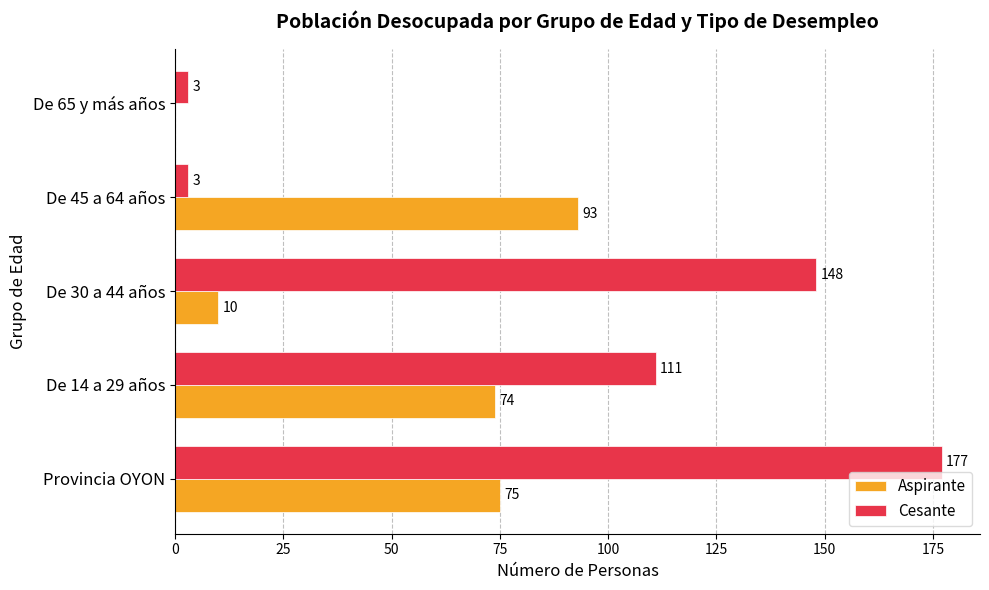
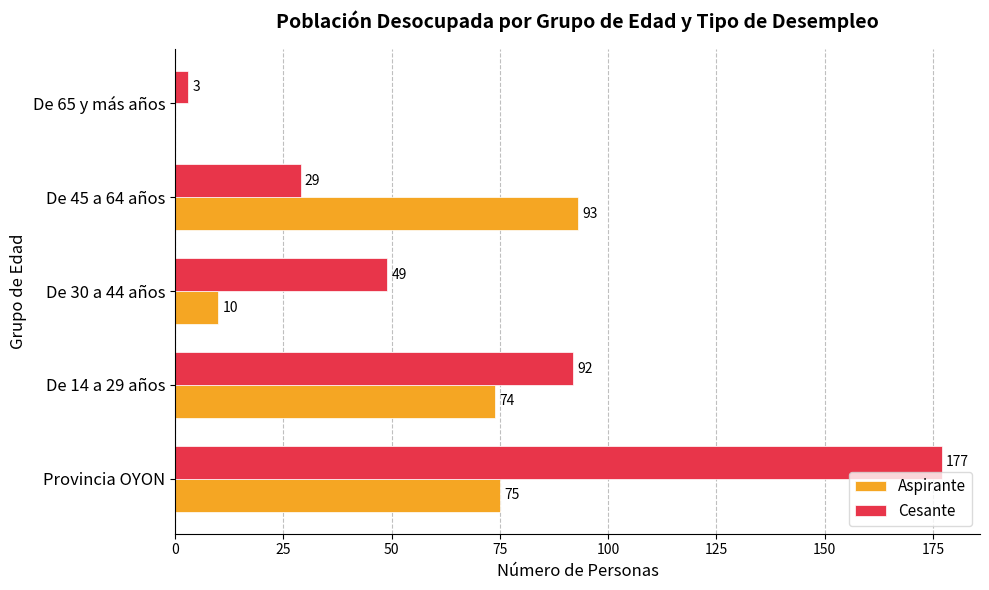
  {
    "Aspirante": {
      "De 45 a 64 años": 93,
      "De 30 a 44 años": 10,
      "De 14 a 29 años": 74,
      "Provincia OYON": 75
    },
    "Cesante": {
      "De 65 y más años": 3,
-     "De 45 a 64 años": 3,
-     "De 30 a 44 años": 148,
-     "De 14 a 29 años": 111,
+     "De 45 a 64 años": 29,
+     "De 30 a 44 años": 49,
+     "De 14 a 29 años": 92,
      "Provincia OYON": 177
    }
  }
